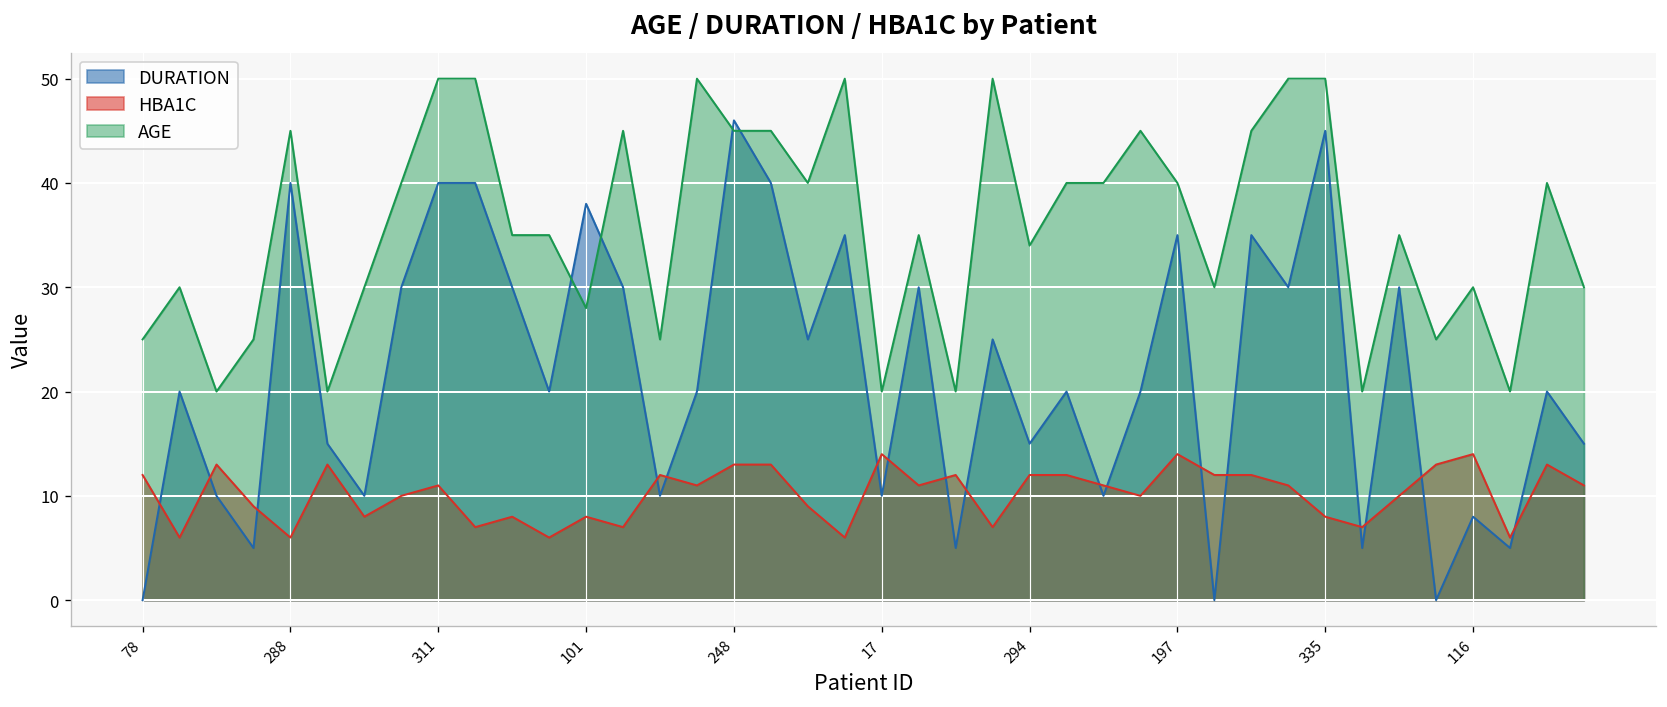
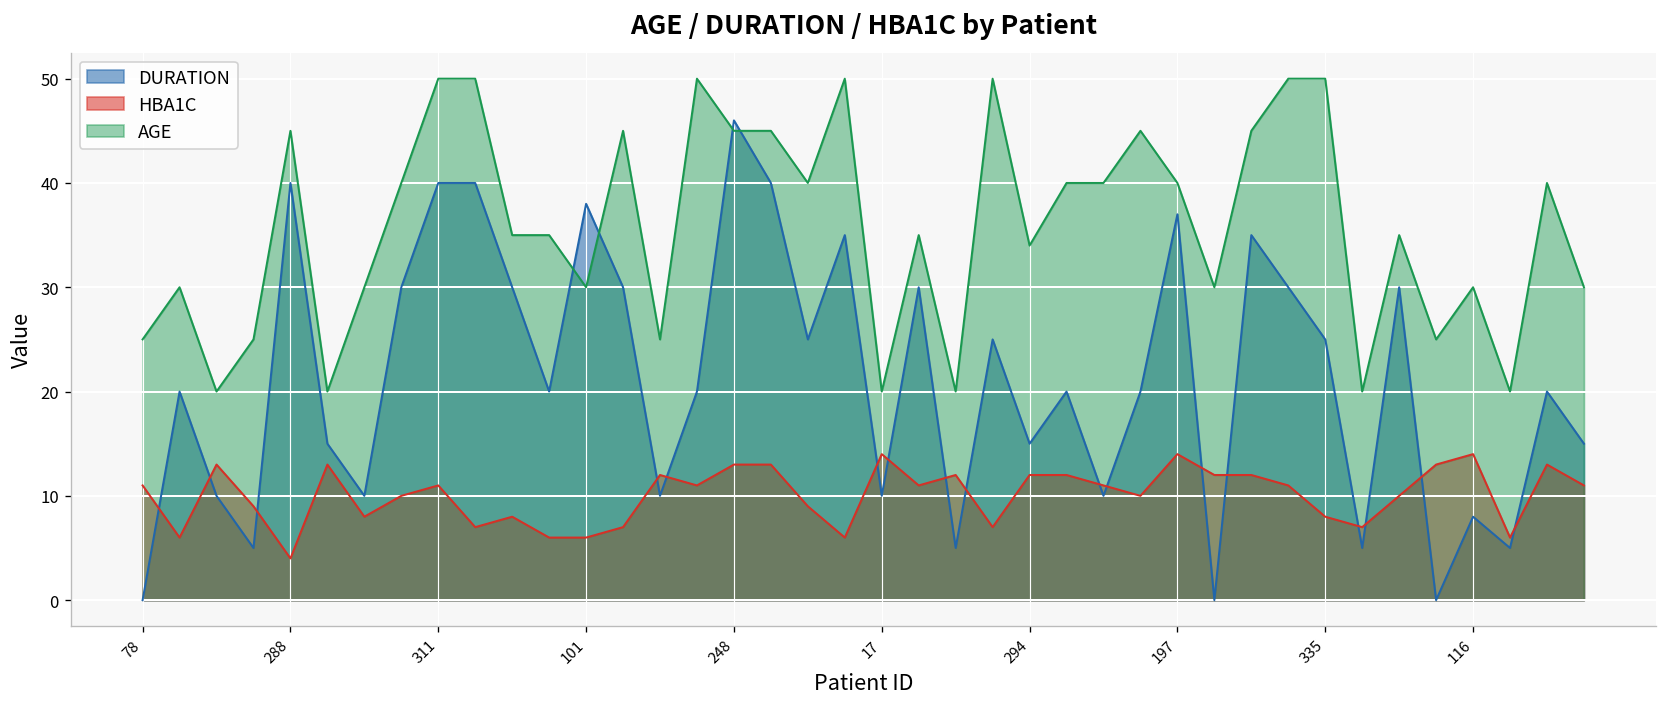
  {
    "DURATION": {
      "78": 0,
      "288": 40,
      "311": 40,
      "101": 38,
      "248": 46,
      "294": 15,
-     "197": 35,
-     "335": 45,
+     "197": 37,
+     "335": 25,
      "116": 8
    },
    "HBA1C": {
-     "78": 12,
-     "288": 6,
+     "78": 11,
+     "288": 4,
      "311": 11,
-     "101": 8,
+     "101": 6,
      "248": 13,
      "294": 12,
      "197": 14,
      "335": 8,
      "116": 14
    },
    "AGE": {
      "78": 25,
      "288": 45,
      "311": 50,
-     "101": 28,
+     "101": 30,
      "248": 45,
      "294": 34,
      "197": 40,
      "335": 50,
      "116": 30
    }
  }
